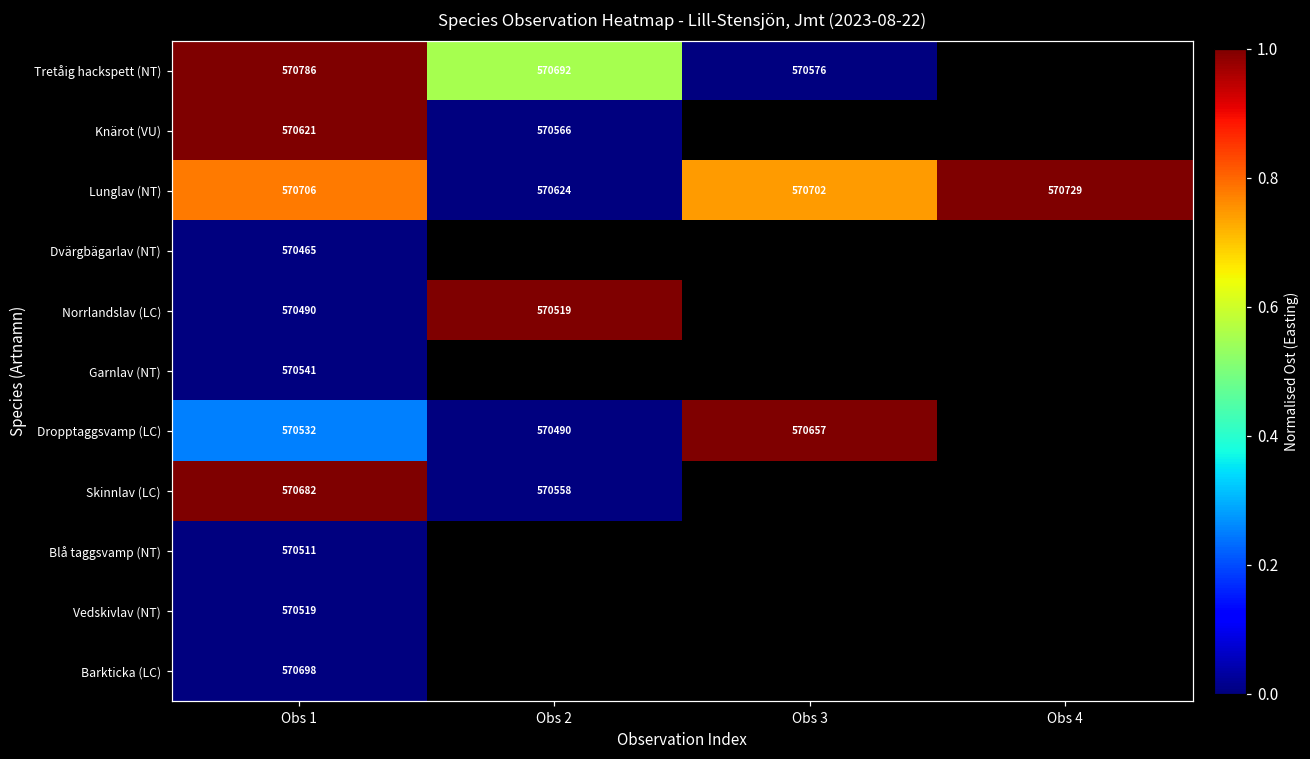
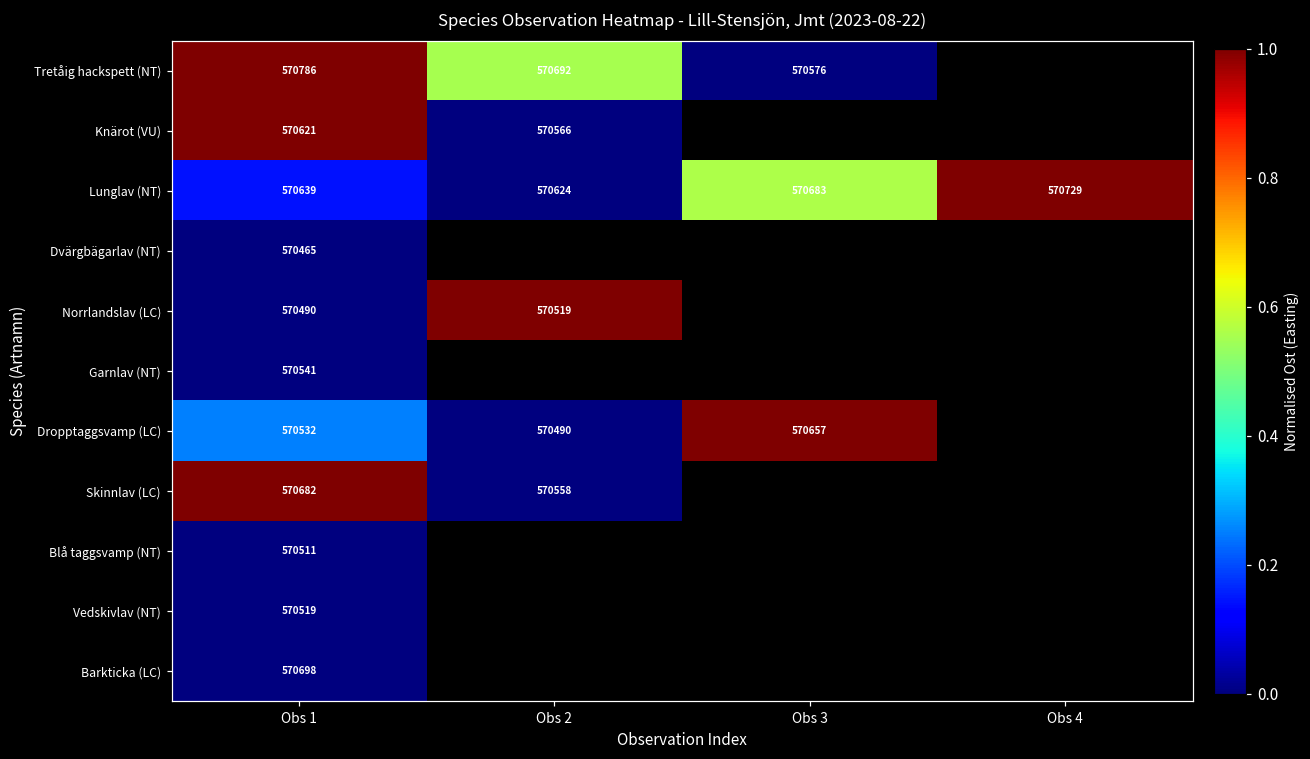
  {
    "Tretåig hackspett (NT)": {
      "Obs 1": 570786,
      "Obs 2": 570692,
      "Obs 3": 570576
    },
    "Knärot (VU)": {
      "Obs 1": 570621,
      "Obs 2": 570566
    },
    "Lunglav (NT)": {
-     "Obs 1": 570706,
+     "Obs 1": 570639,
      "Obs 2": 570624,
-     "Obs 3": 570702,
+     "Obs 3": 570683,
      "Obs 4": 570729
    },
    "Dvärgbägarlav (NT)": {
      "Obs 1": 570465
    },
    "Norrlandslav (LC)": {
      "Obs 1": 570490,
      "Obs 2": 570519
    },
    "Garnlav (NT)": {
      "Obs 1": 570541
    },
    "Dropptaggsvamp (LC)": {
      "Obs 1": 570532,
      "Obs 2": 570490,
      "Obs 3": 570657
    },
    "Skinnlav (LC)": {
      "Obs 1": 570682,
      "Obs 2": 570558
    },
    "Blå taggsvamp (NT)": {
      "Obs 1": 570511
    },
    "Vedskivlav (NT)": {
      "Obs 1": 570519
    },
    "Barkticka (LC)": {
      "Obs 1": 570698
    }
  }
